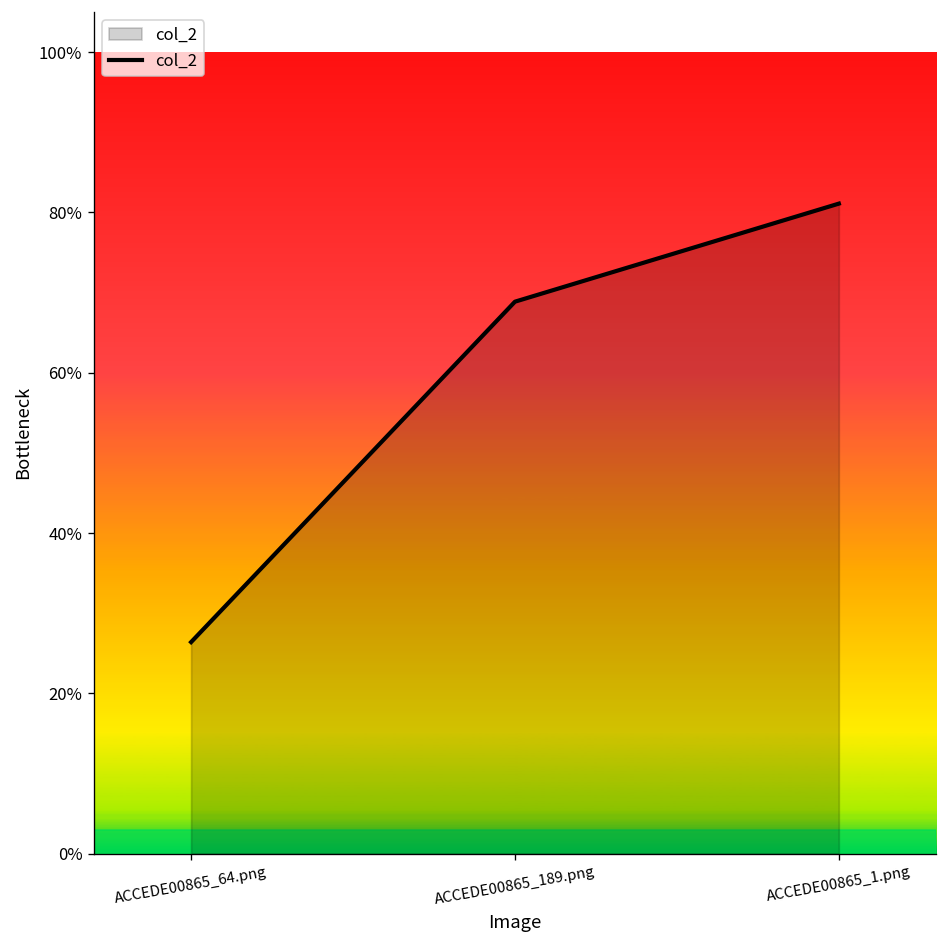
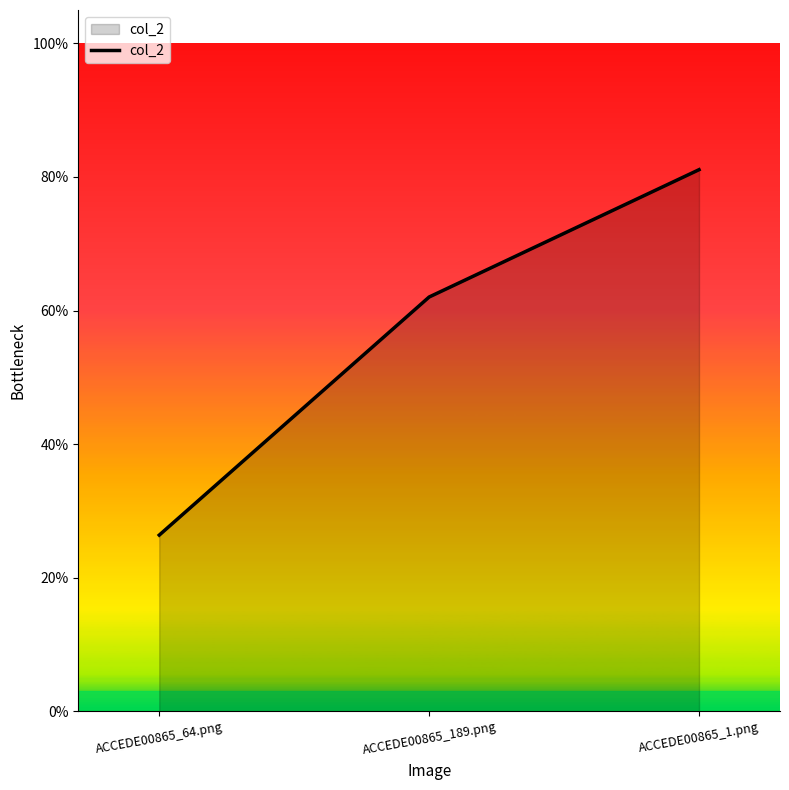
  {
    "ACCEDE00865_64.png": "26%",
-   "ACCEDE00865_189.png": "69%",
+   "ACCEDE00865_189.png": "62%",
    "ACCEDE00865_1.png": "81%"
  }
